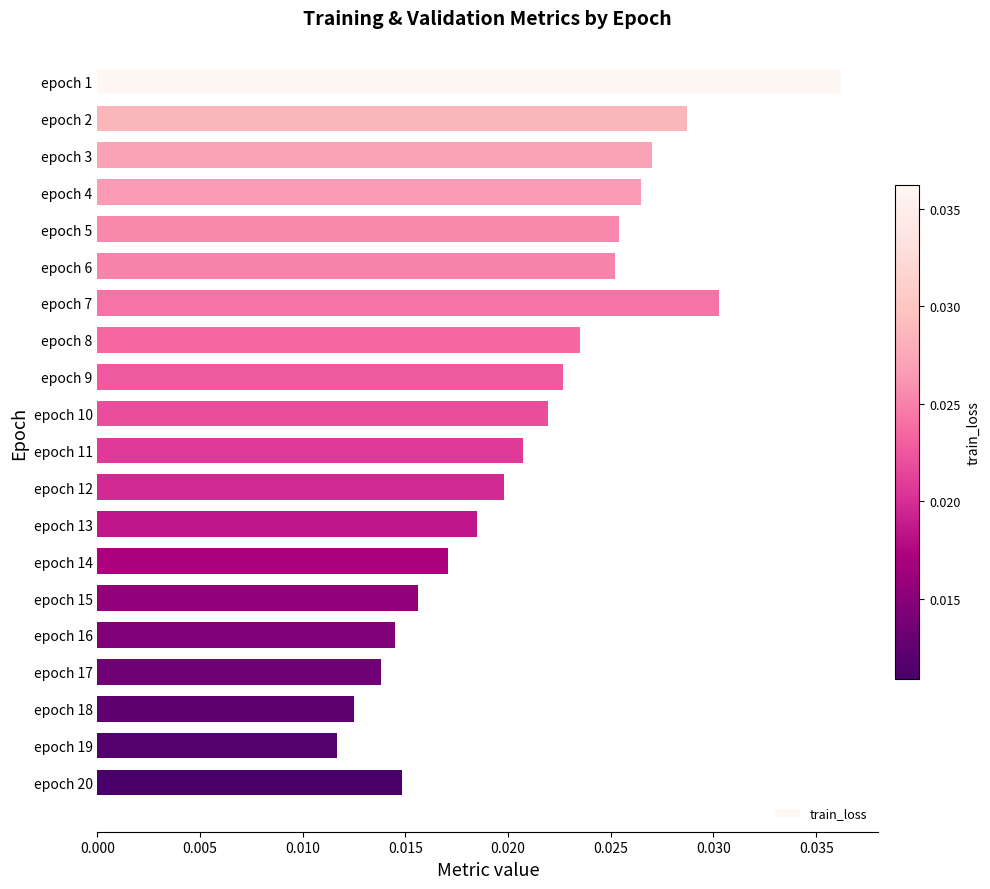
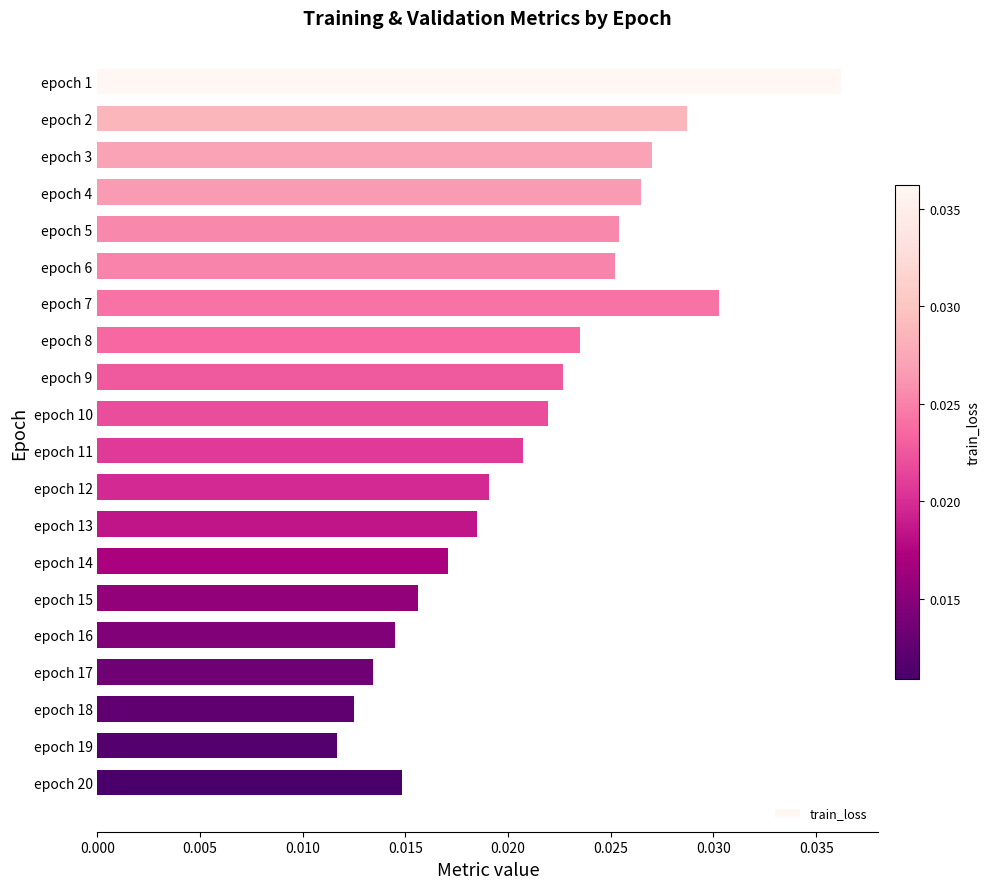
  {
    "epoch 1": 0.0362,
    "epoch 2": 0.0287,
    "epoch 3": 0.0270,
    "epoch 4": 0.0265,
    "epoch 5": 0.0254,
    "epoch 6": 0.0252,
    "epoch 7": 0.0303,
    "epoch 8": 0.0235,
    "epoch 9": 0.0227,
    "epoch 10": 0.0219,
    "epoch 11": 0.0207,
-   "epoch 12": 0.0198,
+   "epoch 12": 0.0190,
    "epoch 13": 0.0185,
    "epoch 14": 0.0171,
    "epoch 15": 0.0156,
    "epoch 16": 0.0145,
-   "epoch 17": 0.0138,
+   "epoch 17": 0.0134,
    "epoch 18": 0.0125,
    "epoch 19": 0.0117,
    "epoch 20": 0.0148
  }
